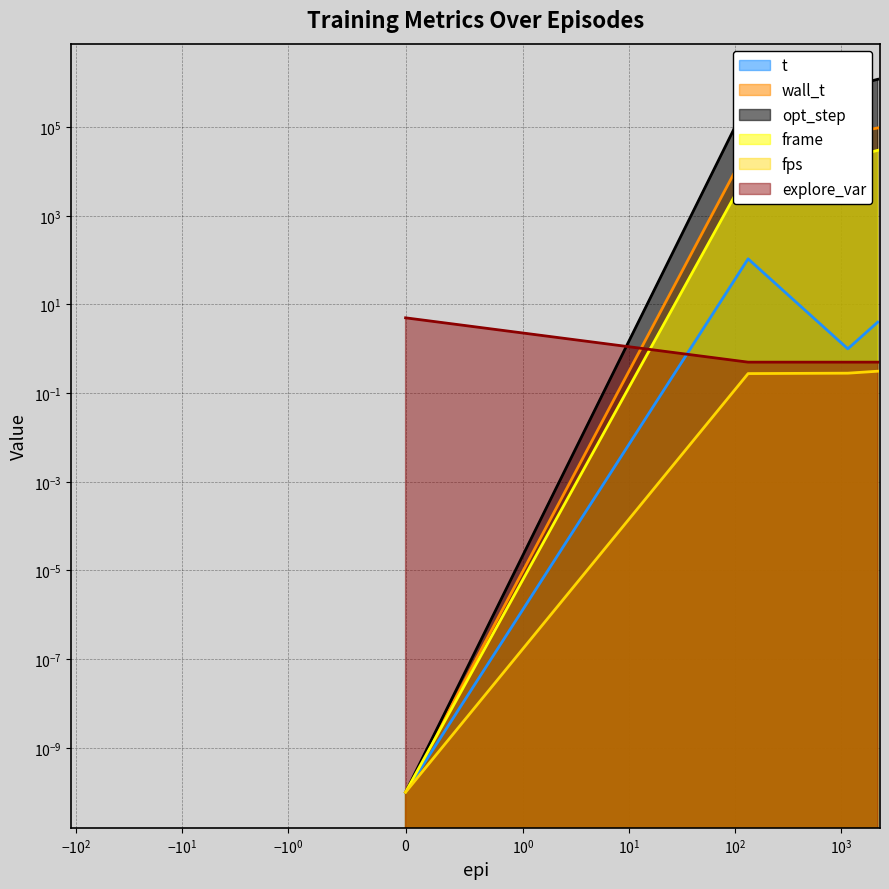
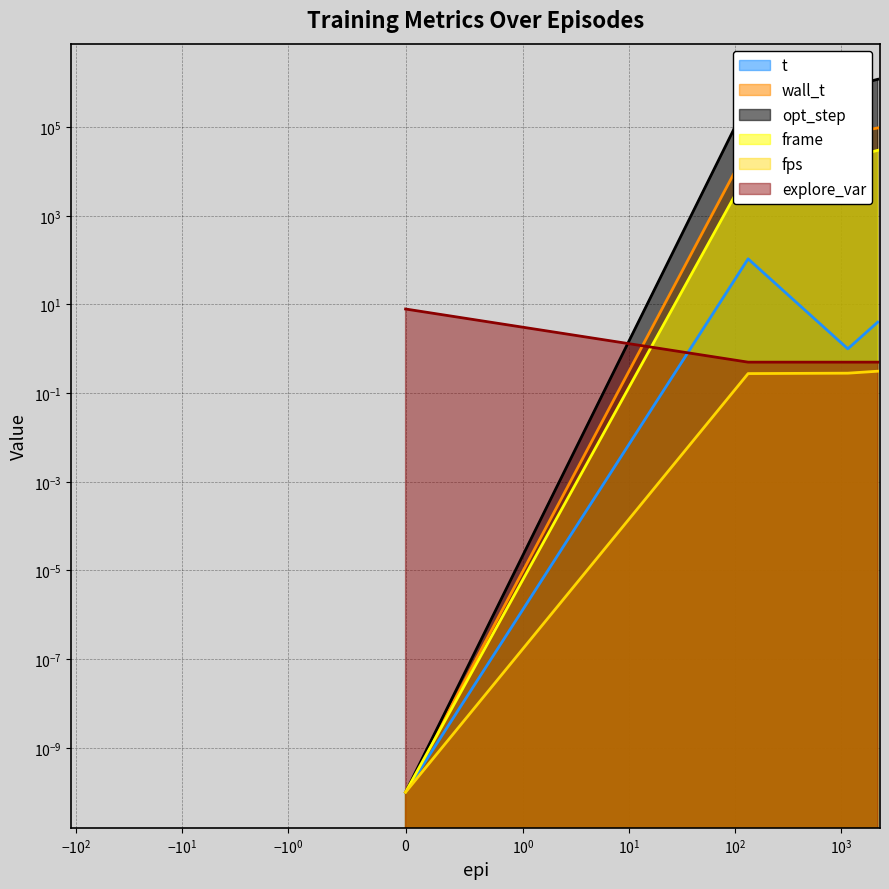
  {
    "explore_var": {
-     "0": 5
+     "0": 8
    }
  }
